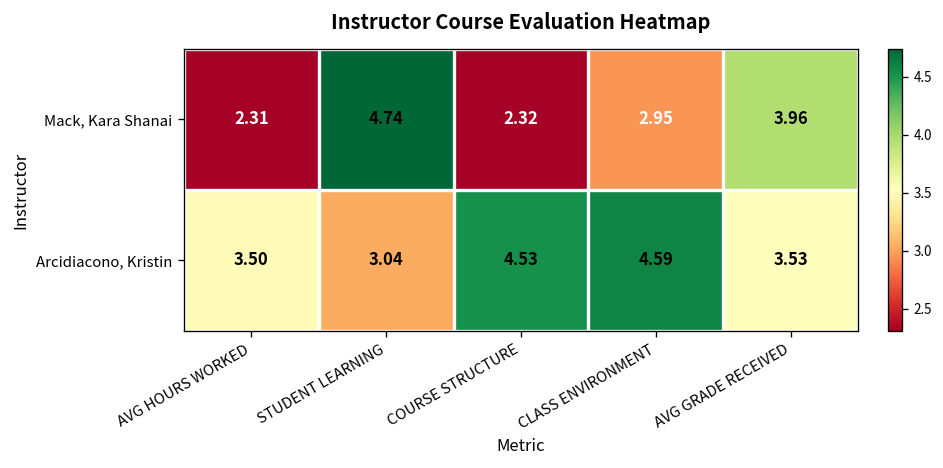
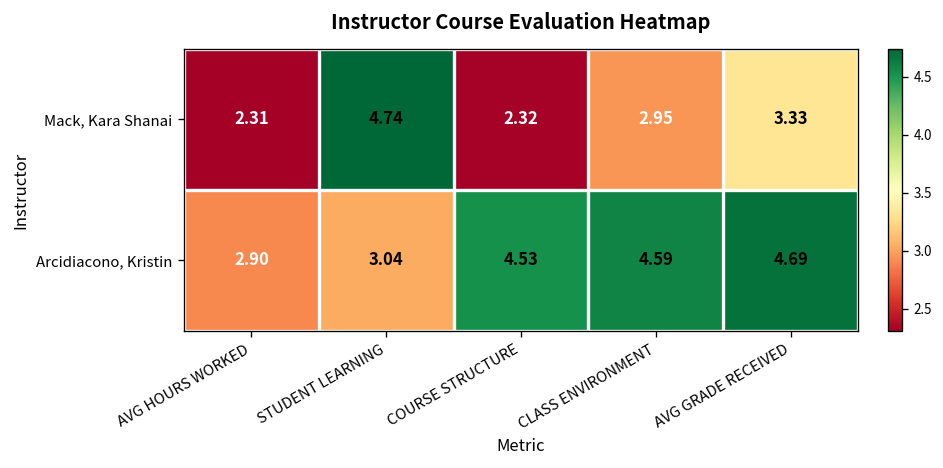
  {
    "Mack, Kara Shanai": {
      "AVG HOURS WORKED": 2.31,
      "STUDENT LEARNING": 4.74,
      "COURSE STRUCTURE": 2.32,
      "CLASS ENVIRONMENT": 2.95,
-     "AVG GRADE RECEIVED": 3.96
+     "AVG GRADE RECEIVED": 3.33
    },
    "Arcidiacono, Kristin": {
-     "AVG HOURS WORKED": 3.50,
+     "AVG HOURS WORKED": 2.90,
      "STUDENT LEARNING": 3.04,
      "COURSE STRUCTURE": 4.53,
      "CLASS ENVIRONMENT": 4.59,
-     "AVG GRADE RECEIVED": 3.53
+     "AVG GRADE RECEIVED": 4.69
    }
  }
